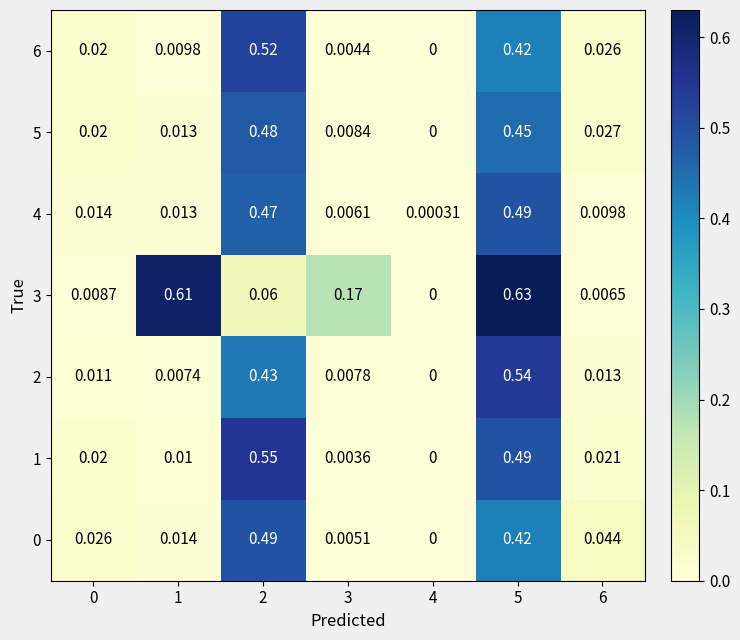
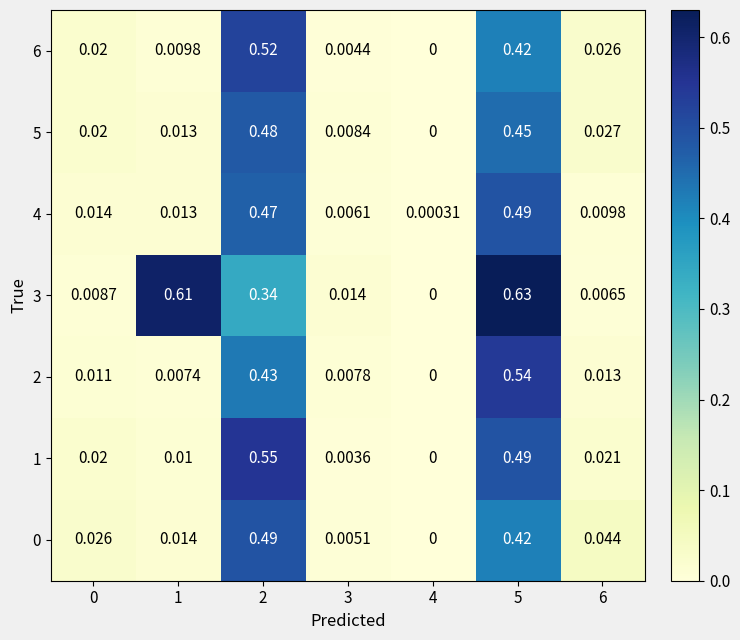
  {
    "6": {
      "0": 0.02,
      "1": 0.0098,
      "2": 0.52,
      "3": 0.0044,
      "4": 0,
      "5": 0.42,
      "6": 0.026
    },
    "5": {
      "0": 0.02,
      "1": 0.013,
      "2": 0.48,
      "3": 0.0084,
      "4": 0,
      "5": 0.45,
      "6": 0.027
    },
    "4": {
      "0": 0.014,
      "1": 0.013,
      "2": 0.47,
      "3": 0.0061,
      "4": 0.00031,
      "5": 0.49,
      "6": 0.0098
    },
    "3": {
      "0": 0.0087,
      "1": 0.61,
-     "2": 0.06,
-     "3": 0.17,
+     "2": 0.34,
+     "3": 0.014,
      "4": 0,
      "5": 0.63,
      "6": 0.0065
    },
    "2": {
      "0": 0.011,
      "1": 0.0074,
      "2": 0.43,
      "3": 0.0078,
      "4": 0,
      "5": 0.54,
      "6": 0.013
    },
    "1": {
      "0": 0.02,
      "1": 0.01,
      "2": 0.55,
      "3": 0.0036,
      "4": 0,
      "5": 0.49,
      "6": 0.021
    },
    "0": {
      "0": 0.026,
      "1": 0.014,
      "2": 0.49,
      "3": 0.0051,
      "4": 0,
      "5": 0.42,
      "6": 0.044
    }
  }
